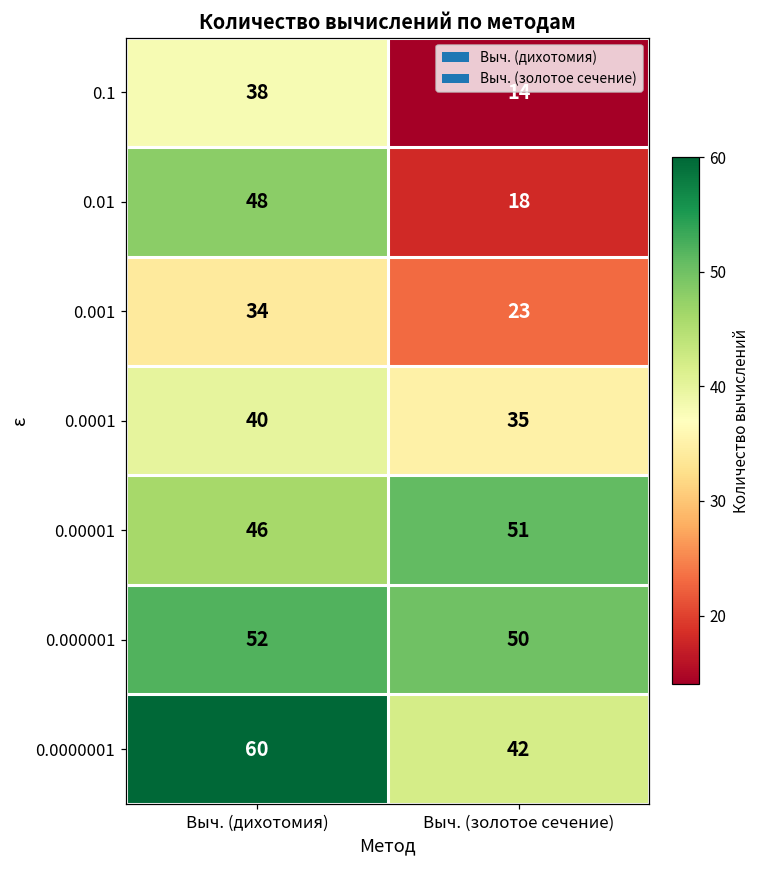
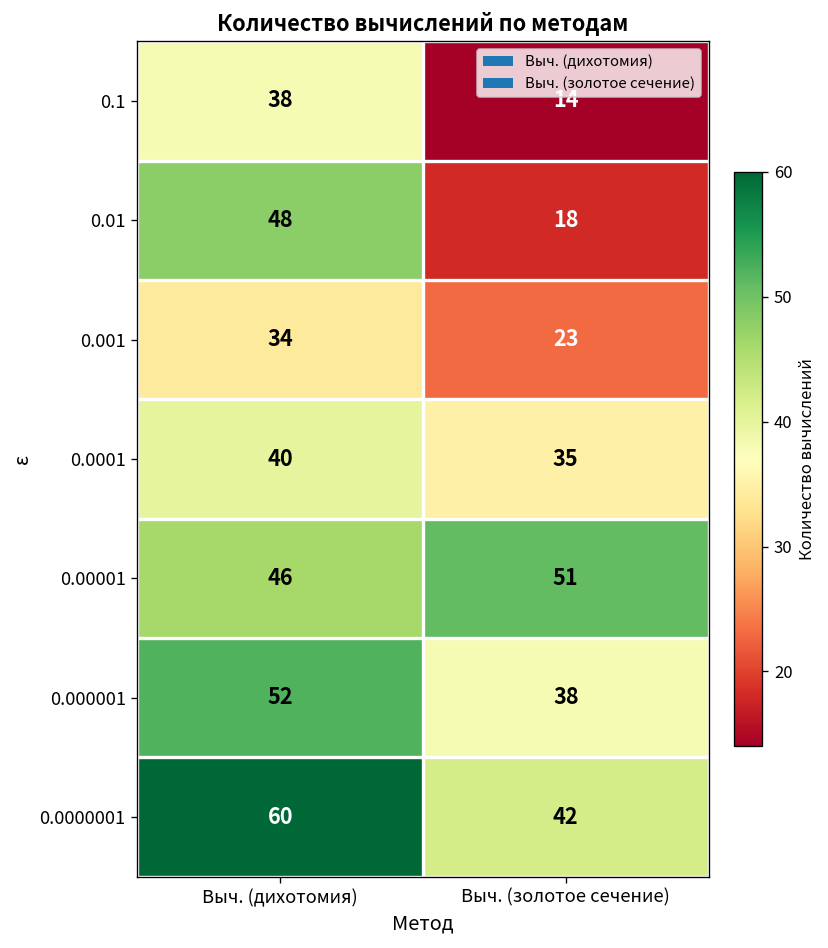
  {
    "0.1": {
      "Выч. (дихотомия)": 38
    },
    "0.01": {
      "Выч. (дихотомия)": 48,
      "Выч. (золотое сечение)": 18
    },
    "0.001": {
      "Выч. (дихотомия)": 34,
      "Выч. (золотое сечение)": 23
    },
    "0.0001": {
      "Выч. (дихотомия)": 40,
      "Выч. (золотое сечение)": 35
    },
    "0.00001": {
      "Выч. (дихотомия)": 46,
      "Выч. (золотое сечение)": 51
    },
    "0.000001": {
      "Выч. (дихотомия)": 52,
-     "Выч. (золотое сечение)": 50
+     "Выч. (золотое сечение)": 38
    },
    "0.0000001": {
      "Выч. (дихотомия)": 60,
      "Выч. (золотое сечение)": 42
    }
  }
